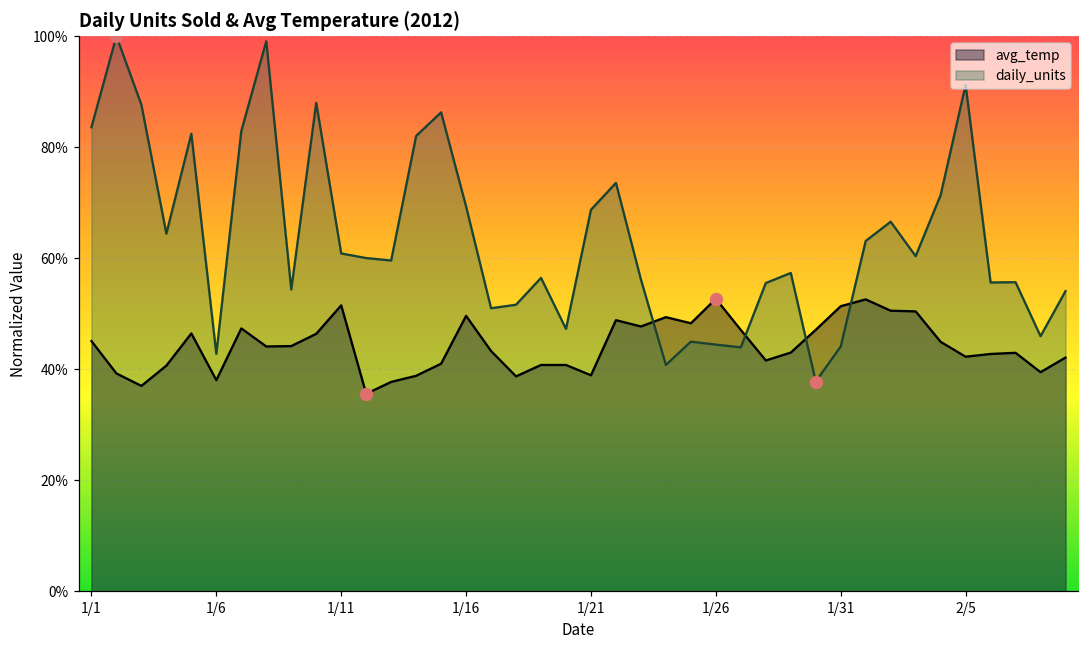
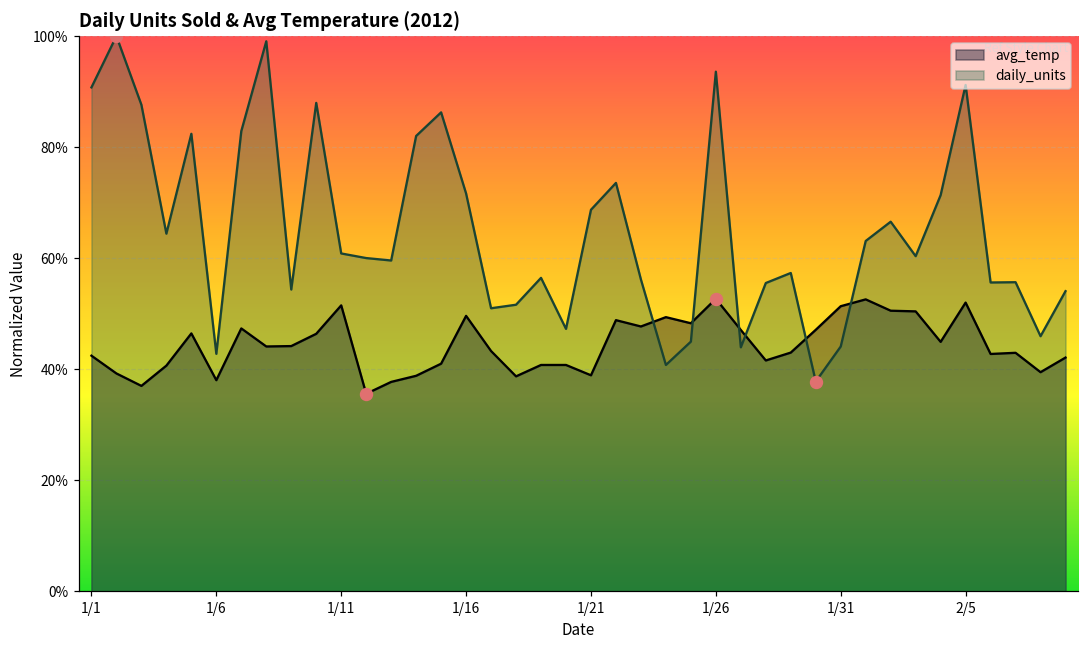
  {
    "avg_temp": {
-     "1/1": "45%",
+     "1/1": "42%",
      "1/6": "38%",
      "1/11": "52%",
      "1/16": "50%",
      "1/21": "39%",
      "1/31": "51%",
-     "2/5": "42%"
+     "2/5": "52%"
    },
    "daily_units": {
-     "1/1": "84%",
+     "1/1": "91%",
      "1/6": "43%",
      "1/11": "61%",
-     "1/16": "69%",
+     "1/16": "72%",
      "1/21": "69%",
-     "1/26": "44%",
+     "1/26": "94%",
      "1/31": "44%"
    }
  }
